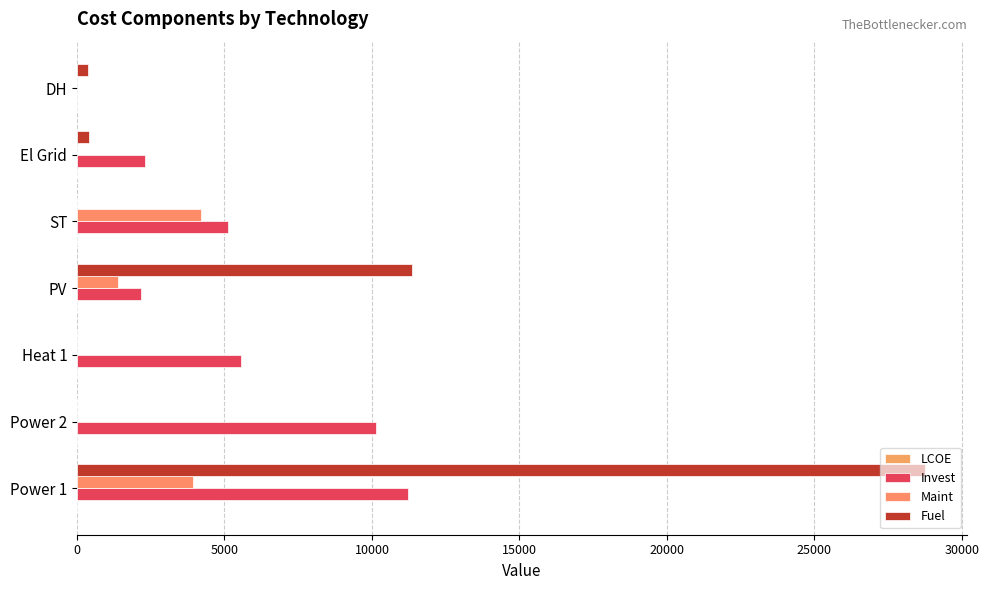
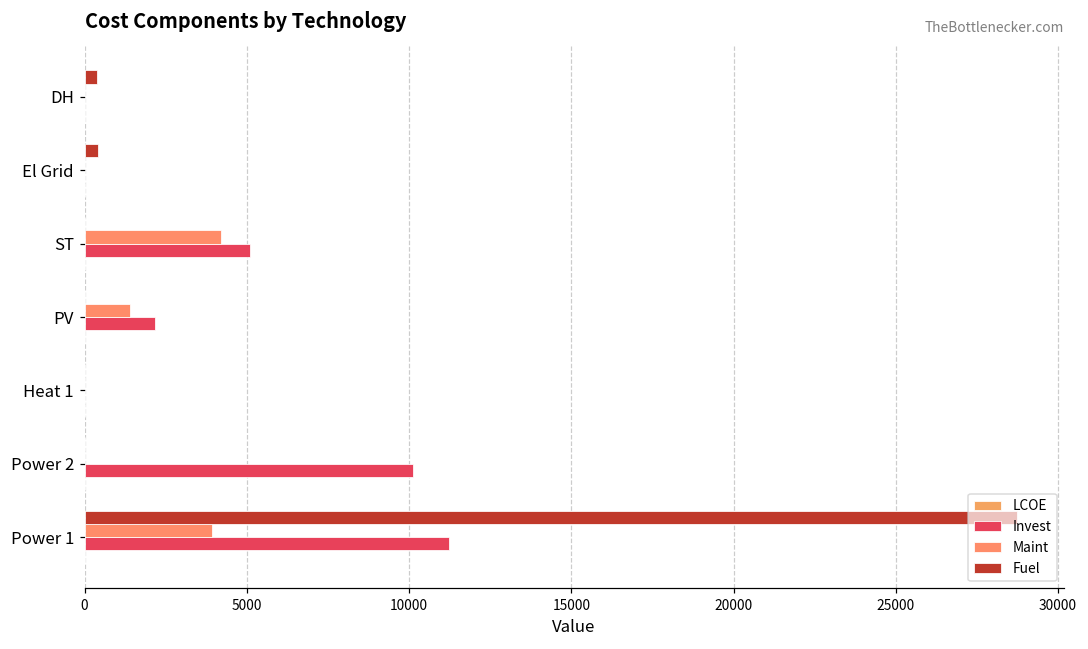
  {
    "Invest": {
      "DH": 0,
-     "El Grid": 2300,
+     "El Grid": 0,
      "ST": 5100,
      "PV": 2200,
-     "Heat 1": 5600,
+     "Heat 1": 0,
      "Power 2": 10100,
      "Power 1": 11200
    },
    "Fuel": {
      "DH": 400,
      "El Grid": 400,
      "ST": 0,
-     "PV": 11400,
+     "PV": 0,
      "Heat 1": 0,
      "Power 2": 0
    }
  }
